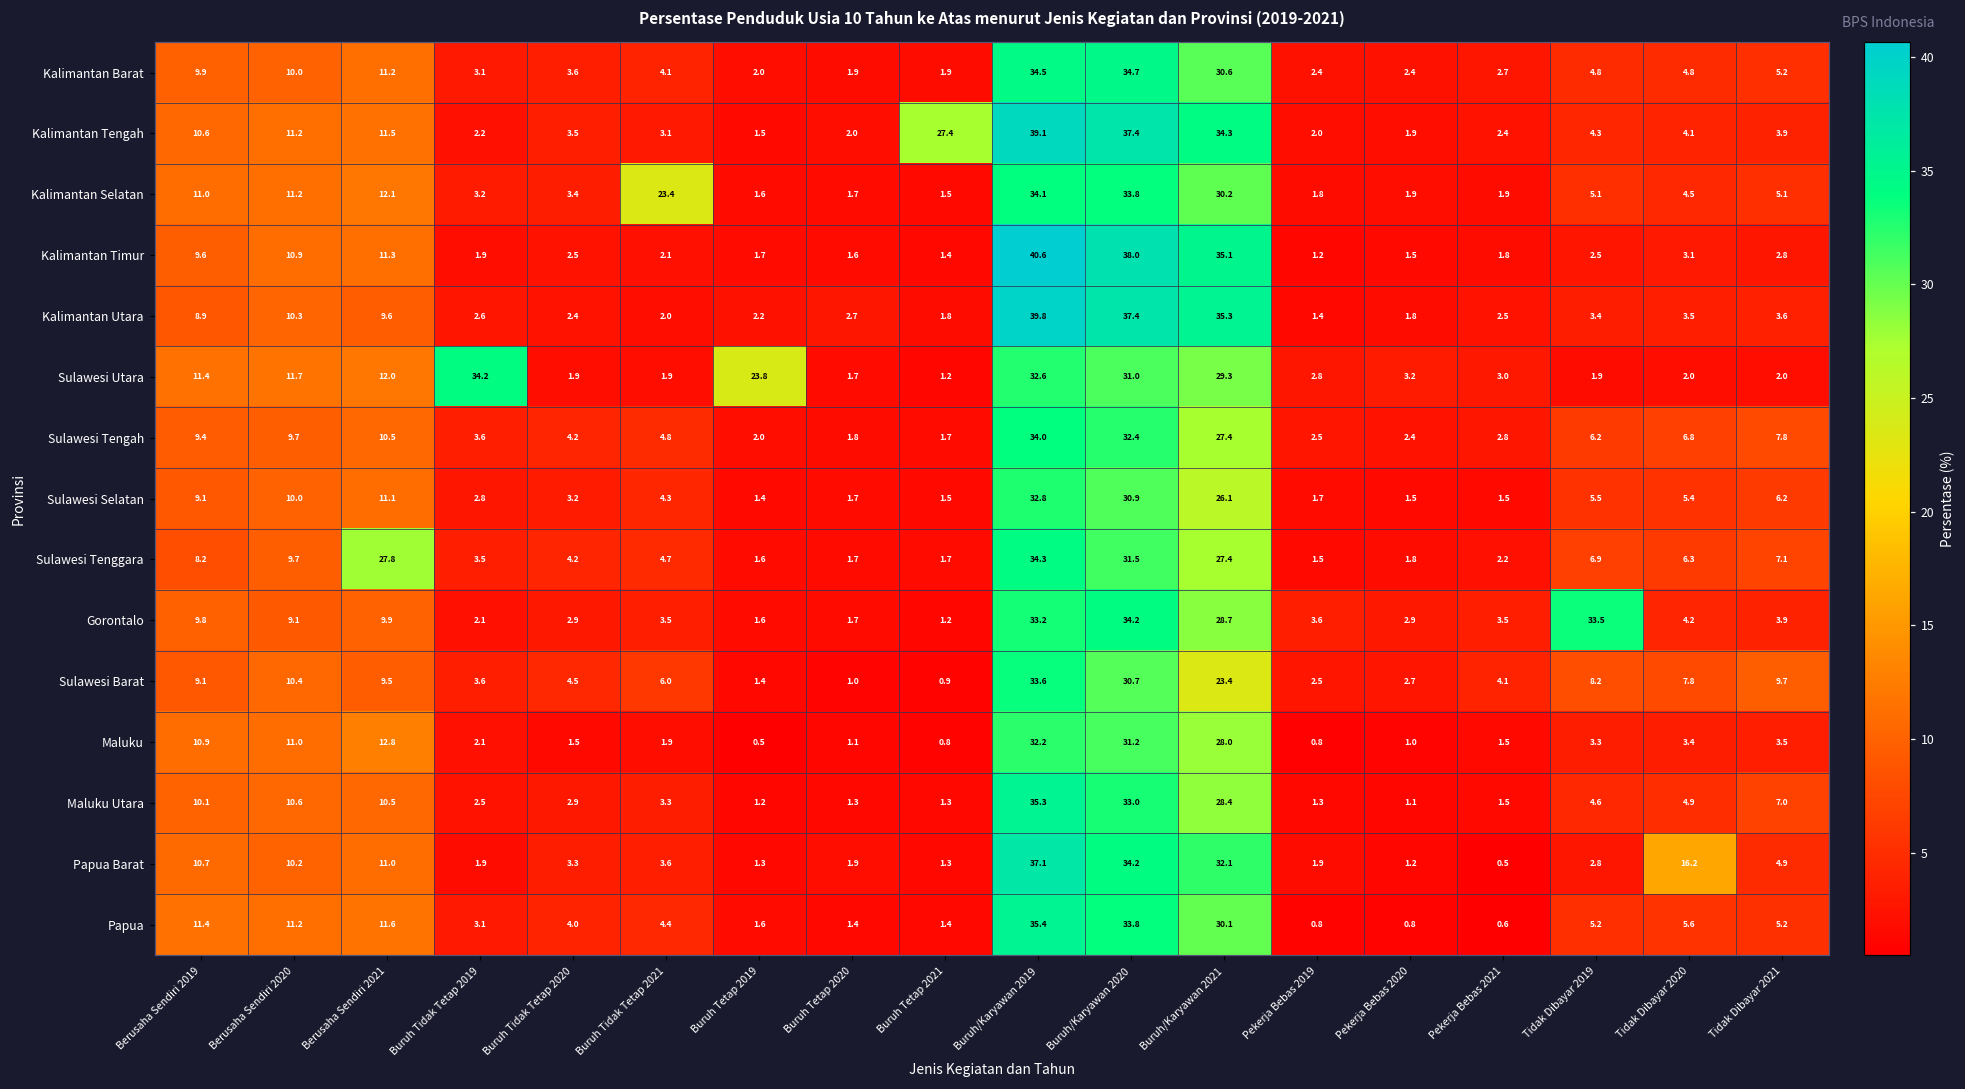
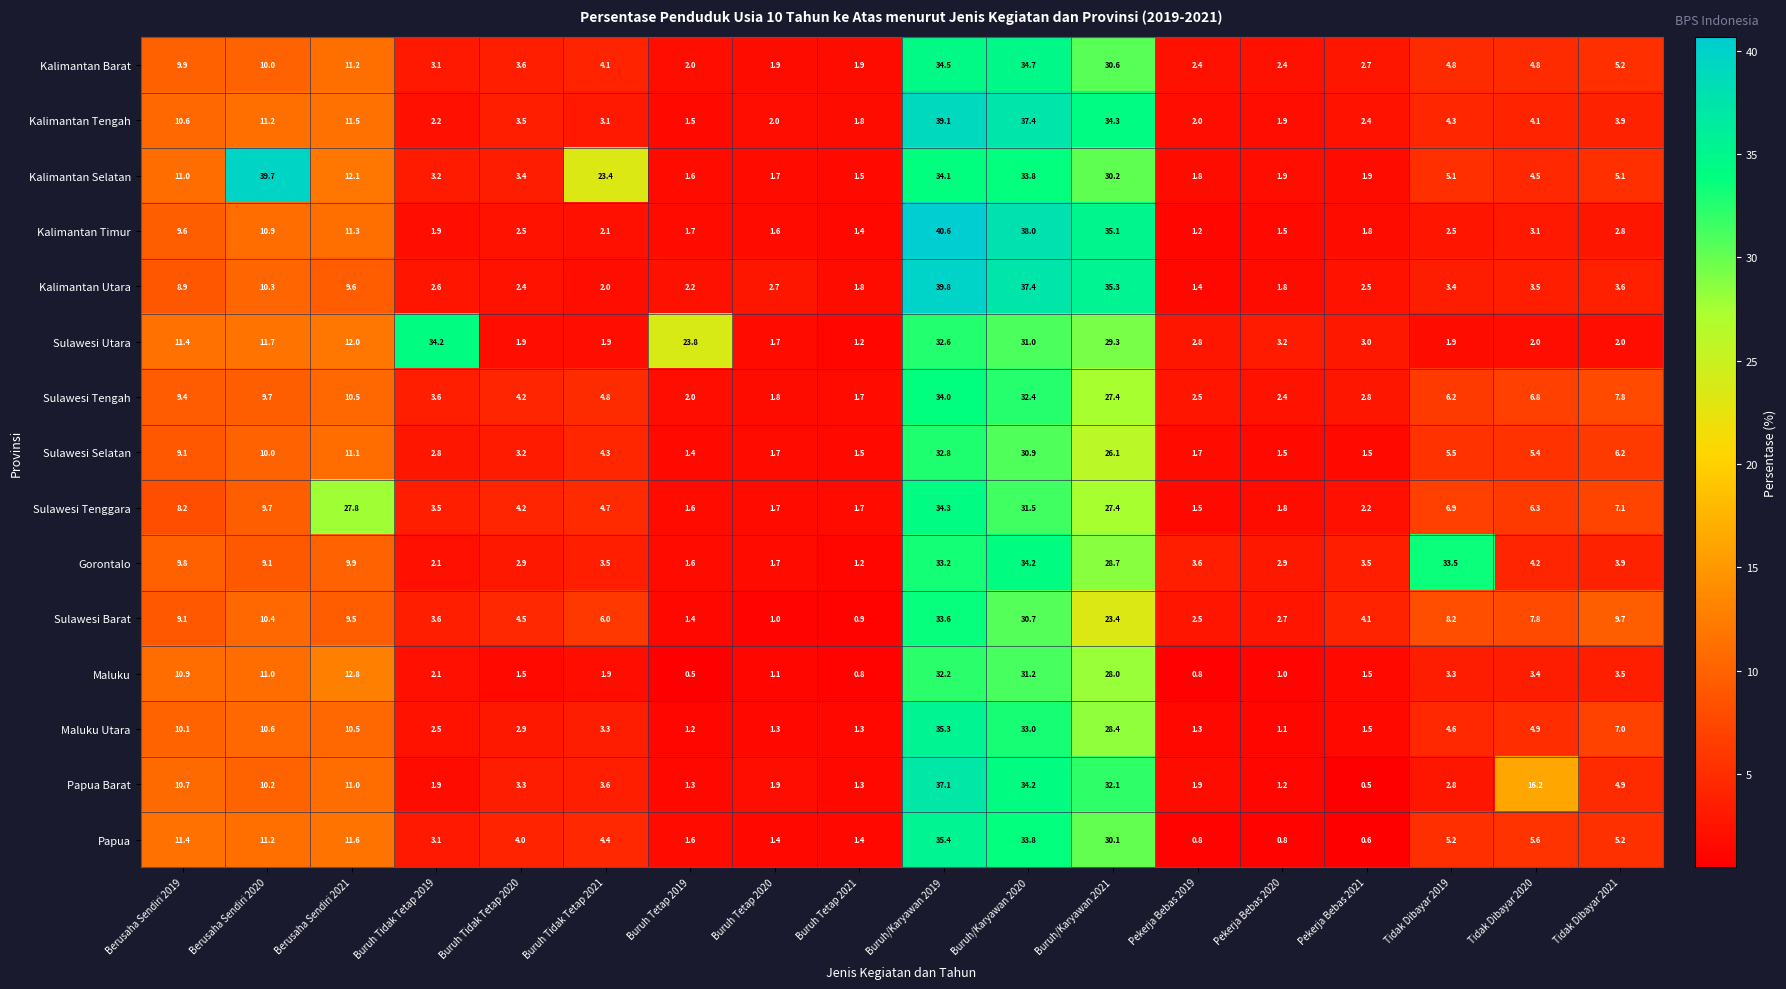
  {
    "Kalimantan Tengah": {
      "Berusaha Sendiri 2019": 10.6,
      "Berusaha Sendiri 2020": 11.2,
      "Berusaha Sendiri 2021": 11.5,
      "Buruh Tidak Tetap 2019": 2.2,
      "Buruh Tidak Tetap 2020": 3.5,
      "Buruh Tidak Tetap 2021": 3.1,
      "Buruh Tetap 2019": 1.5,
      "Buruh Tetap 2020": 2.0,
-     "Buruh Tetap 2021": 27.4,
+     "Buruh Tetap 2021": 1.8,
      "Buruh/Karyawan 2019": 39.1,
      "Buruh/Karyawan 2020": 37.4,
      "Buruh/Karyawan 2021": 34.3,
      "Pekerja Bebas 2019": 2.0,
      "Pekerja Bebas 2020": 1.9,
      "Pekerja Bebas 2021": 2.4,
      "Tidak Dibayar 2019": 4.3,
      "Tidak Dibayar 2020": 4.1,
      "Tidak Dibayar 2021": 3.9
    },
    "Kalimantan Selatan": {
      "Berusaha Sendiri 2019": 11.0,
-     "Berusaha Sendiri 2020": 11.2,
+     "Berusaha Sendiri 2020": 39.7,
      "Berusaha Sendiri 2021": 12.1,
      "Buruh Tidak Tetap 2019": 3.2,
      "Buruh Tidak Tetap 2020": 3.4,
      "Buruh Tidak Tetap 2021": 23.4,
      "Buruh Tetap 2019": 1.6,
      "Buruh Tetap 2020": 1.7,
      "Buruh Tetap 2021": 1.5,
      "Buruh/Karyawan 2019": 34.1,
      "Buruh/Karyawan 2020": 33.8,
      "Buruh/Karyawan 2021": 30.2,
      "Pekerja Bebas 2019": 1.8,
      "Pekerja Bebas 2020": 1.9,
      "Pekerja Bebas 2021": 1.9,
      "Tidak Dibayar 2019": 5.1,
      "Tidak Dibayar 2020": 4.5,
      "Tidak Dibayar 2021": 5.1
    }
  }
